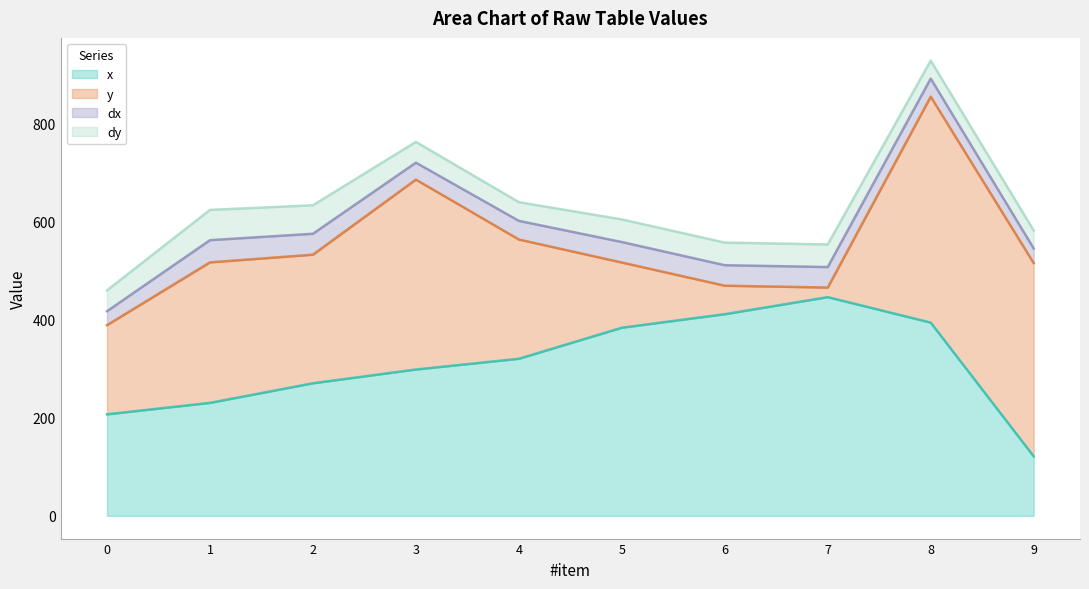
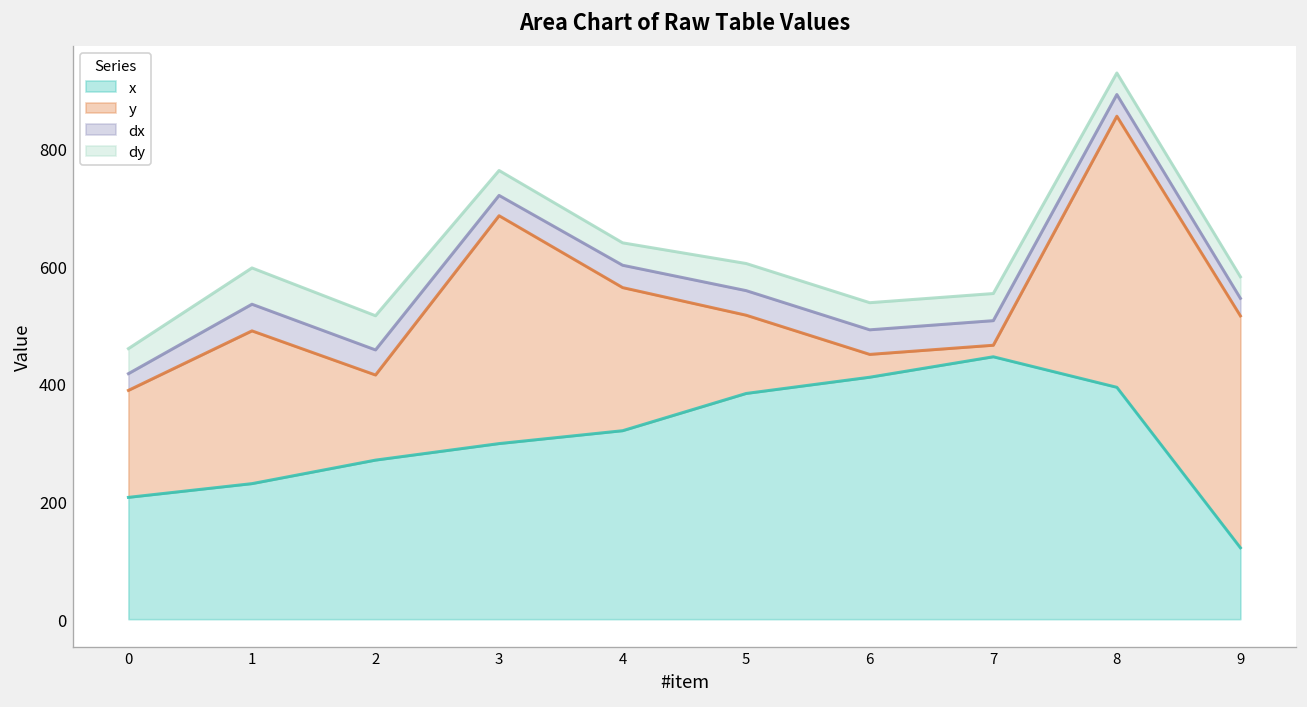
  {
    "y": {
      "0": 180,
-     "1": 290,
-     "2": 260,
+     "1": 260,
+     "2": 140,
      "3": 390,
      "4": 240,
      "5": 130,
-     "6": 60,
+     "6": 40,
      "7": 20,
      "8": 460,
      "9": 390
    }
  }
